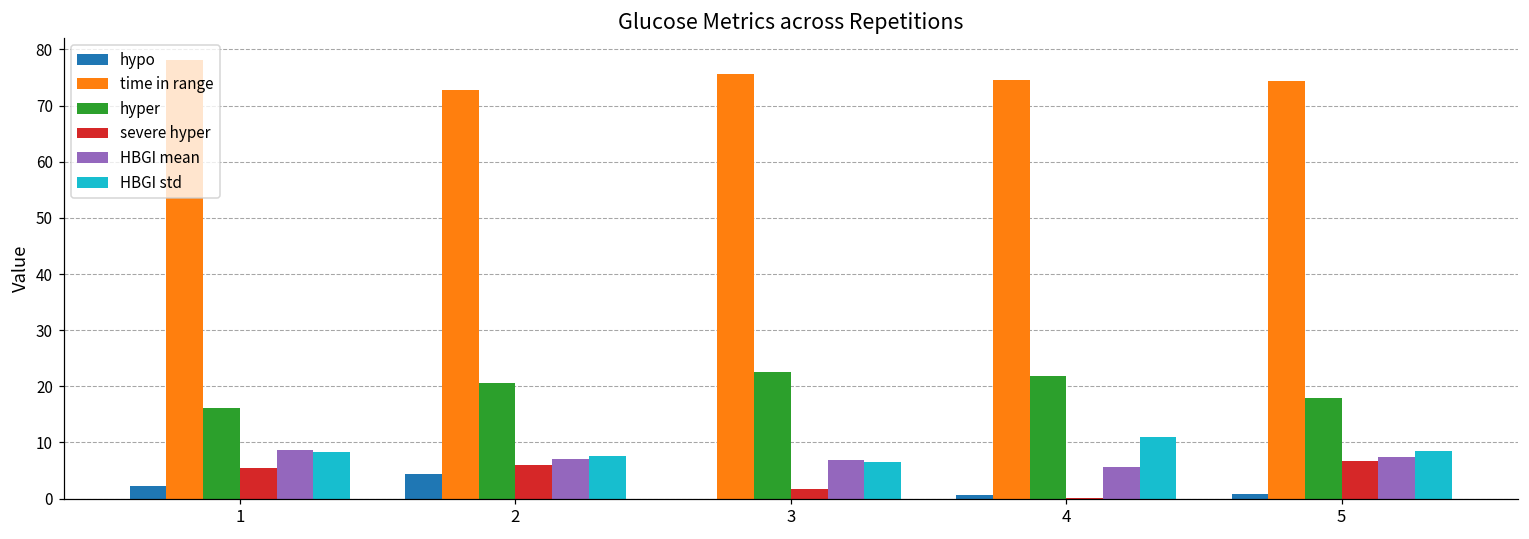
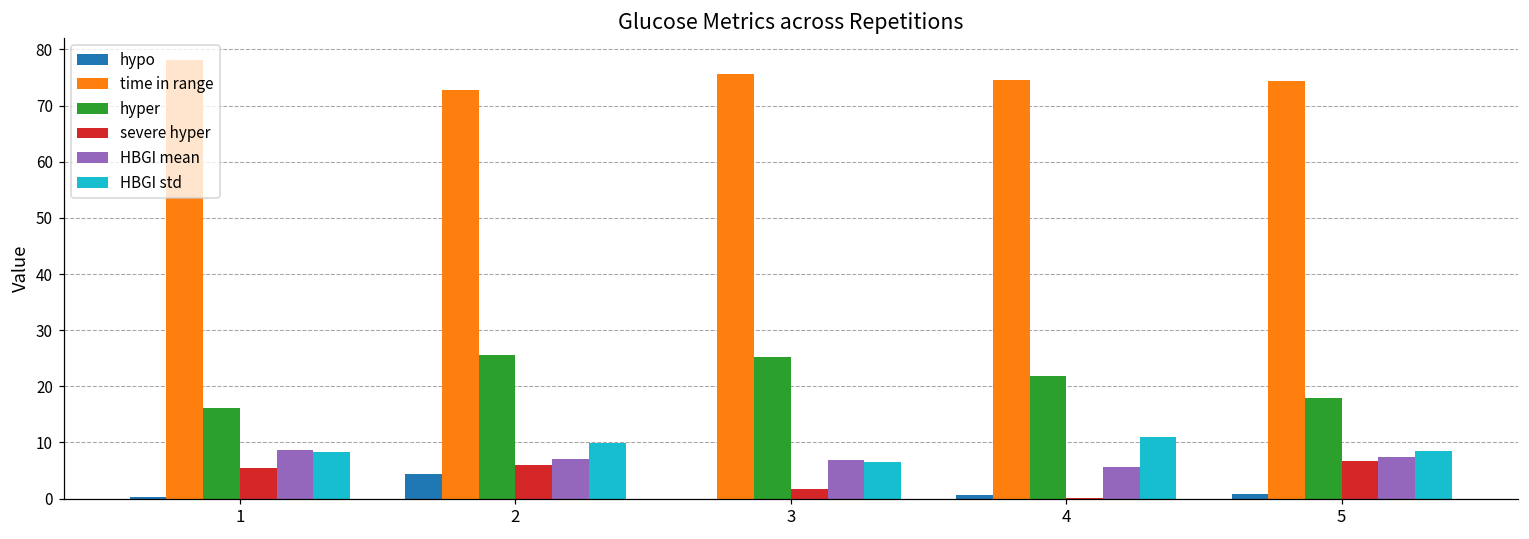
  {
    "hypo": {
-     "1": 2,
+     "1": 0,
      "2": 4,
      "3": 0,
      "4": 1,
      "5": 1
    },
    "time in range": {
      "2": 73,
      "3": 76,
      "4": 75,
      "5": 74
    },
    "hyper": {
      "1": 16,
-     "2": 21,
-     "3": 22,
+     "2": 26,
+     "3": 25,
      "4": 22,
      "5": 18
    },
    "severe hyper": {
      "1": 5,
      "2": 6,
      "3": 2,
      "5": 7
    },
    "HBGI mean": {
      "1": 9,
      "2": 7,
      "3": 7,
      "4": 6,
      "5": 7
    },
    "HBGI std": {
      "1": 8,
-     "2": 8,
+     "2": 10,
      "3": 7,
      "4": 11,
      "5": 8
    }
  }
